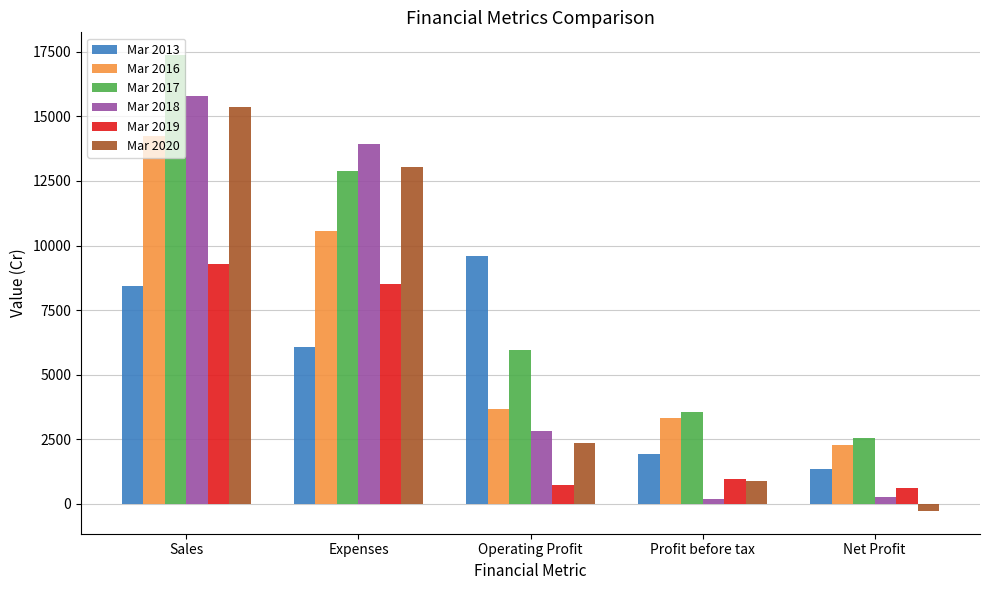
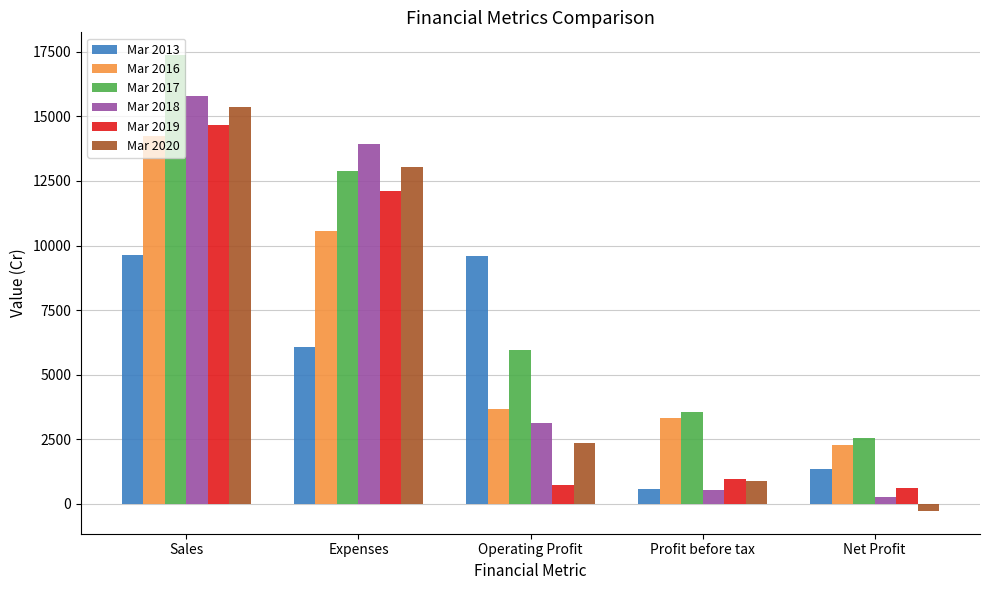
  {
    "Mar 2013": {
-     "Sales": 8400,
+     "Sales": 9600,
      "Expenses": 6100,
      "Operating Profit": 9600,
-     "Profit before tax": 1900,
+     "Profit before tax": 600,
      "Net Profit": 1300
    },
    "Mar 2016": {
      "Expenses": 10600,
      "Operating Profit": 3700,
      "Profit before tax": 3300,
      "Net Profit": 2300
    },
    "Mar 2017": {
      "Expenses": 12900,
      "Operating Profit": 5900,
      "Profit before tax": 3500,
      "Net Profit": 2600
    },
    "Mar 2018": {
      "Sales": 15800,
      "Expenses": 13900,
-     "Operating Profit": 2800,
-     "Profit before tax": 200,
+     "Operating Profit": 3100,
+     "Profit before tax": 500,
      "Net Profit": 300
    },
    "Mar 2019": {
-     "Sales": 9300,
-     "Expenses": 8500,
+     "Sales": 14700,
+     "Expenses": 12100,
      "Operating Profit": 700,
      "Profit before tax": 1000,
      "Net Profit": 600
    },
    "Mar 2020": {
      "Sales": 15400,
      "Expenses": 13000,
      "Operating Profit": 2400,
      "Profit before tax": 900,
      "Net Profit": -300
    }
  }
